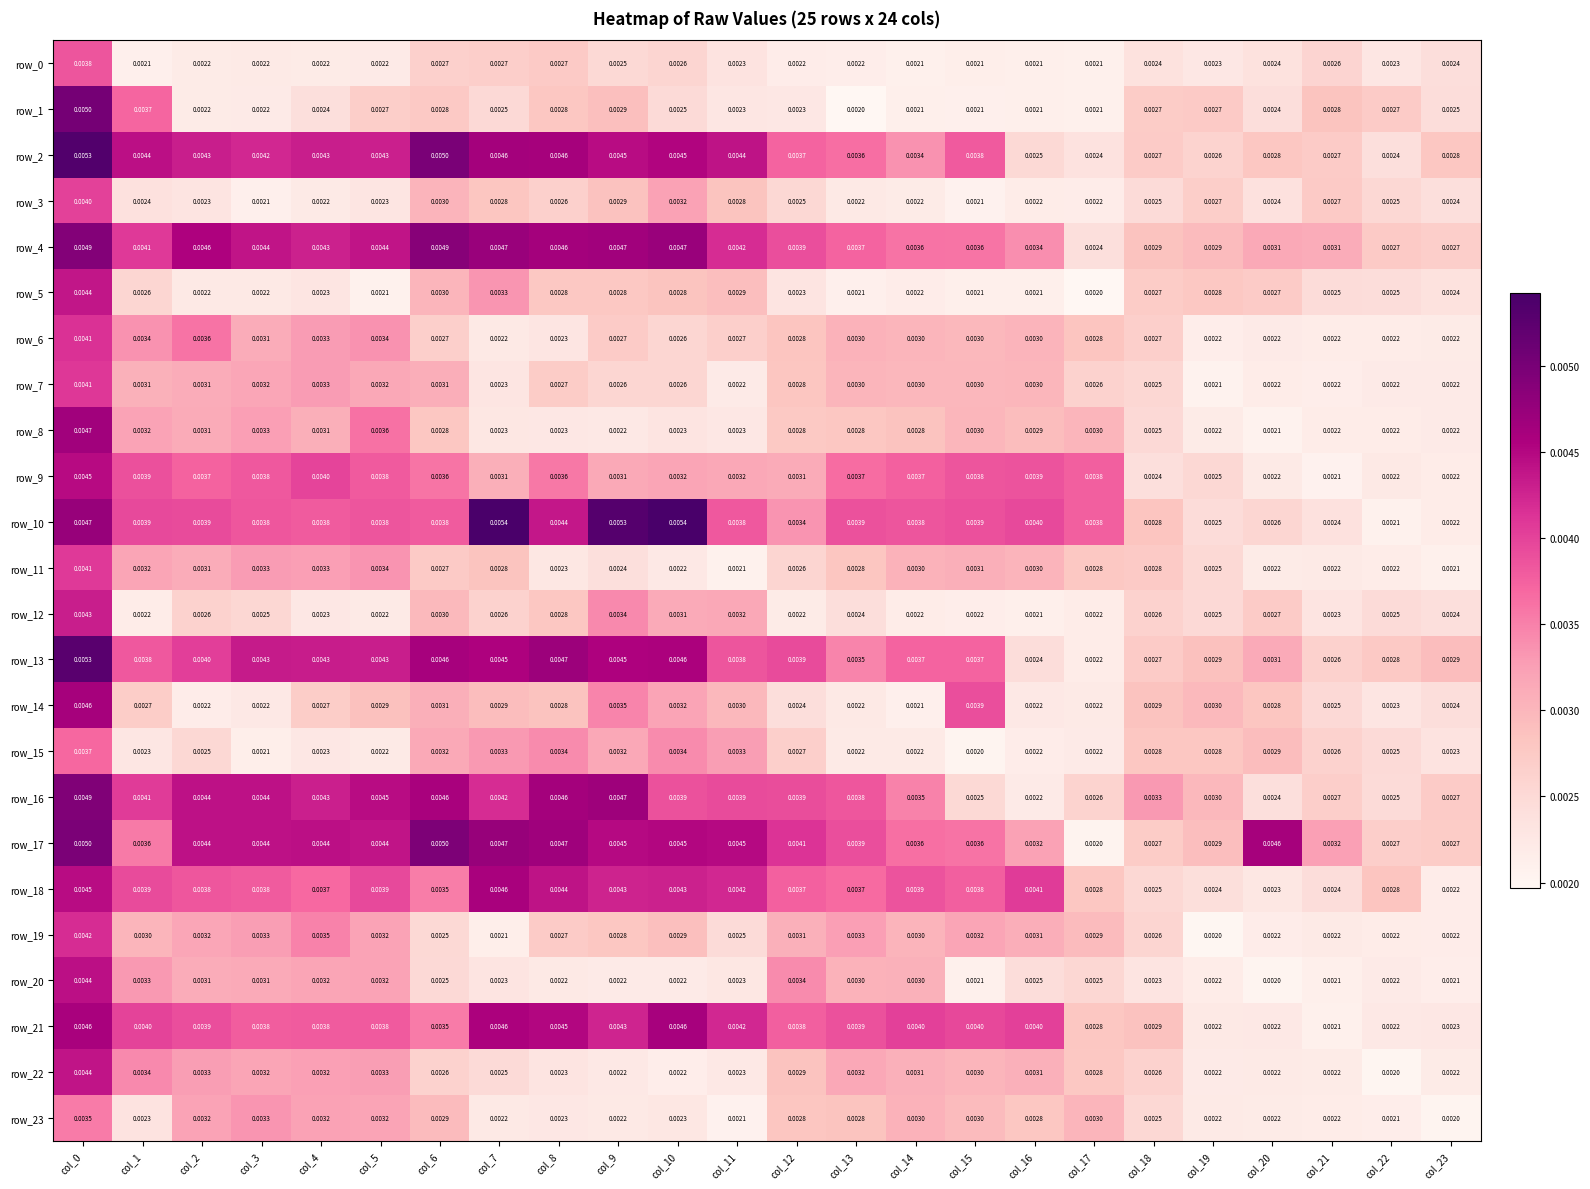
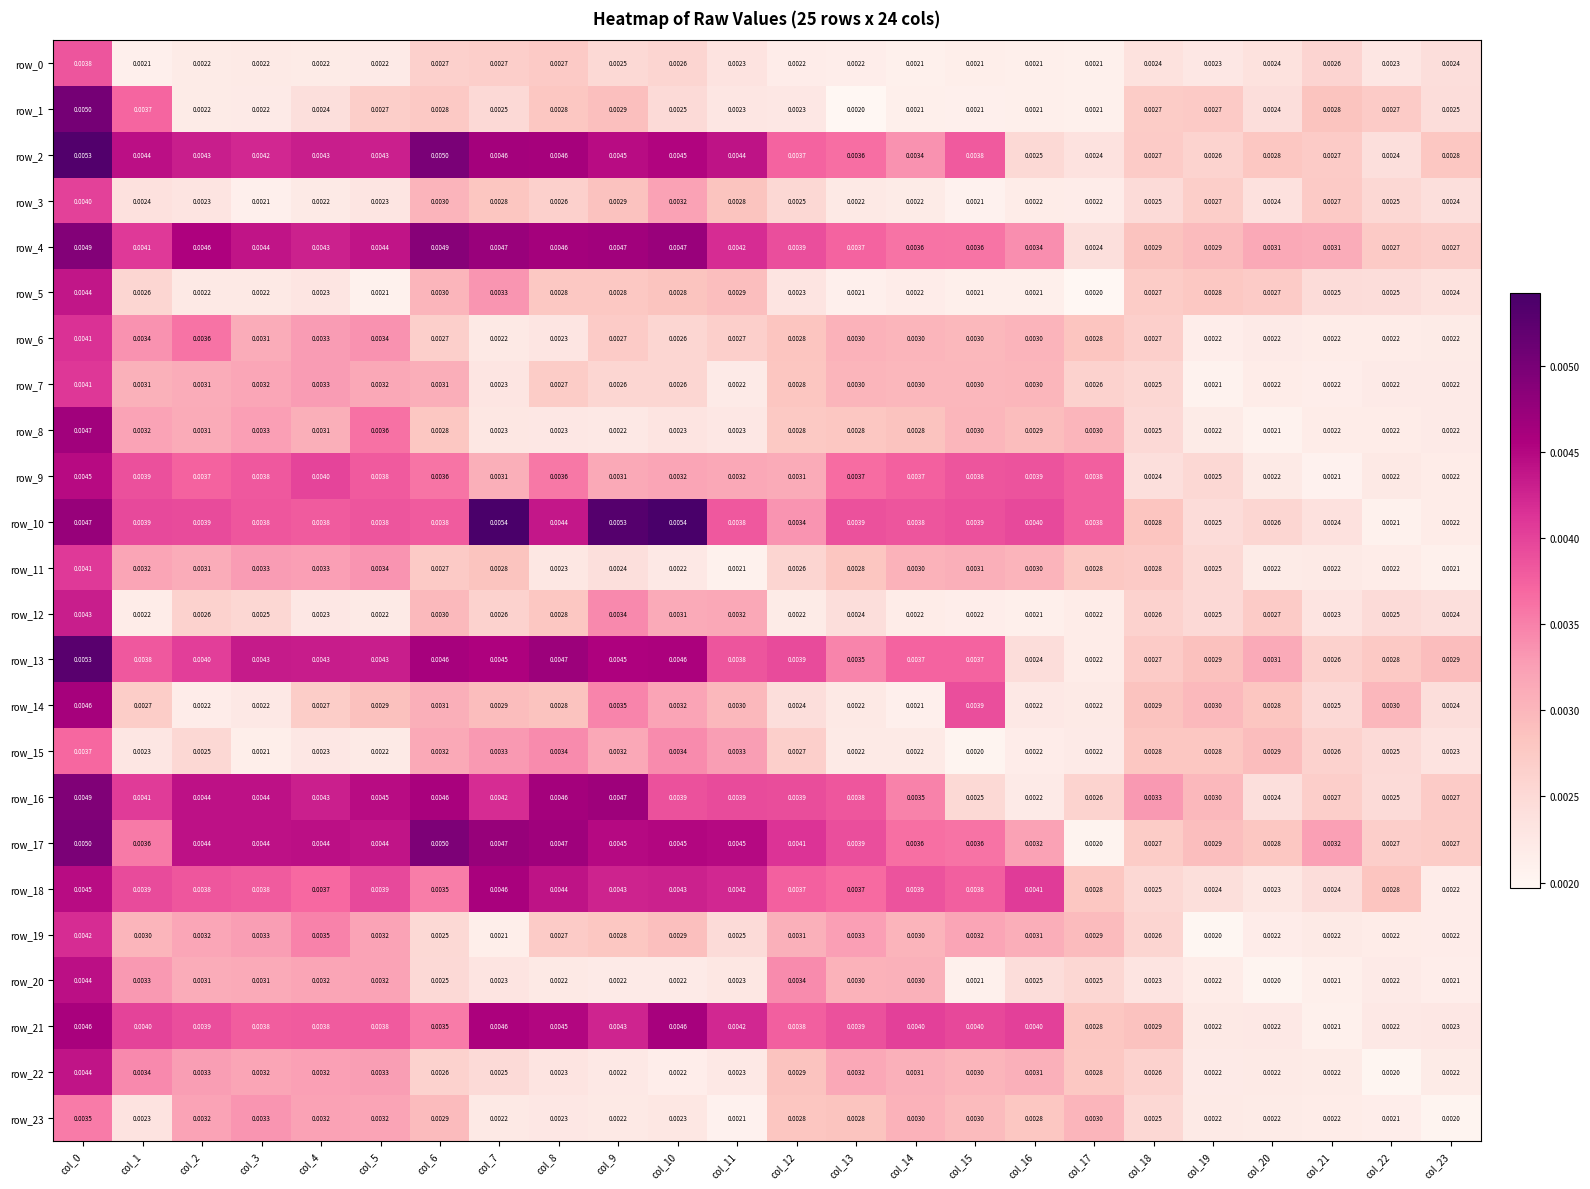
  {
    "row_14": {
      "col_0": 0.0046,
      "col_1": 0.0027,
      "col_2": 0.0022,
      "col_3": 0.0022,
      "col_4": 0.0027,
      "col_5": 0.0029,
      "col_6": 0.0031,
      "col_7": 0.0029,
      "col_8": 0.0028,
      "col_9": 0.0035,
      "col_10": 0.0032,
      "col_11": 0.0030,
      "col_12": 0.0024,
      "col_13": 0.0022,
      "col_14": 0.0021,
      "col_15": 0.0039,
      "col_16": 0.0022,
      "col_17": 0.0022,
      "col_18": 0.0029,
      "col_19": 0.0030,
      "col_20": 0.0028,
      "col_21": 0.0025,
-     "col_22": 0.0023,
+     "col_22": 0.0030,
      "col_23": 0.0024
    },
    "row_17": {
      "col_0": 0.0050,
      "col_1": 0.0036,
      "col_2": 0.0044,
      "col_3": 0.0044,
      "col_4": 0.0044,
      "col_5": 0.0044,
      "col_6": 0.0050,
      "col_7": 0.0047,
      "col_8": 0.0047,
      "col_9": 0.0045,
      "col_10": 0.0045,
      "col_11": 0.0045,
      "col_12": 0.0041,
      "col_13": 0.0039,
      "col_14": 0.0036,
      "col_15": 0.0036,
      "col_16": 0.0032,
      "col_17": 0.0020,
      "col_18": 0.0027,
      "col_19": 0.0029,
-     "col_20": 0.0046,
+     "col_20": 0.0028,
      "col_21": 0.0032,
      "col_22": 0.0027,
      "col_23": 0.0027
    }
  }
